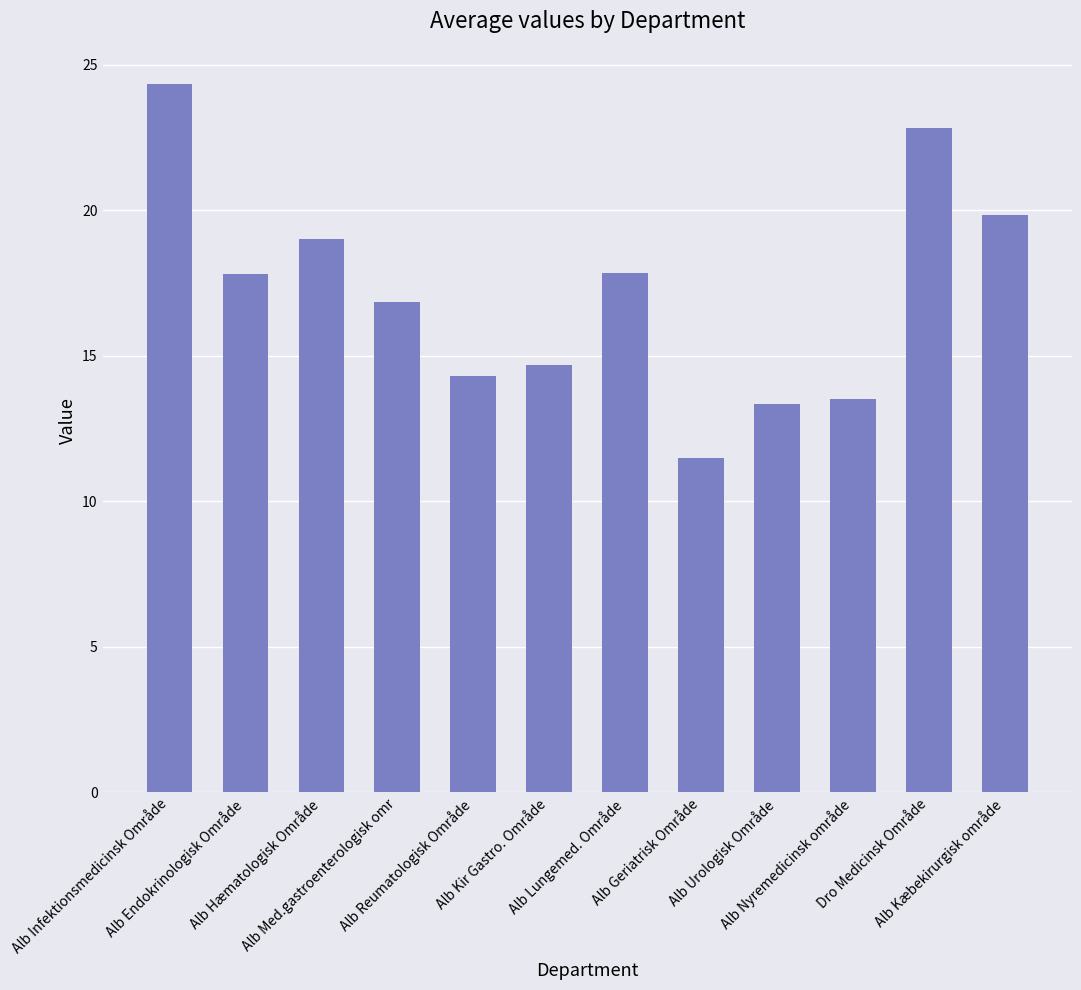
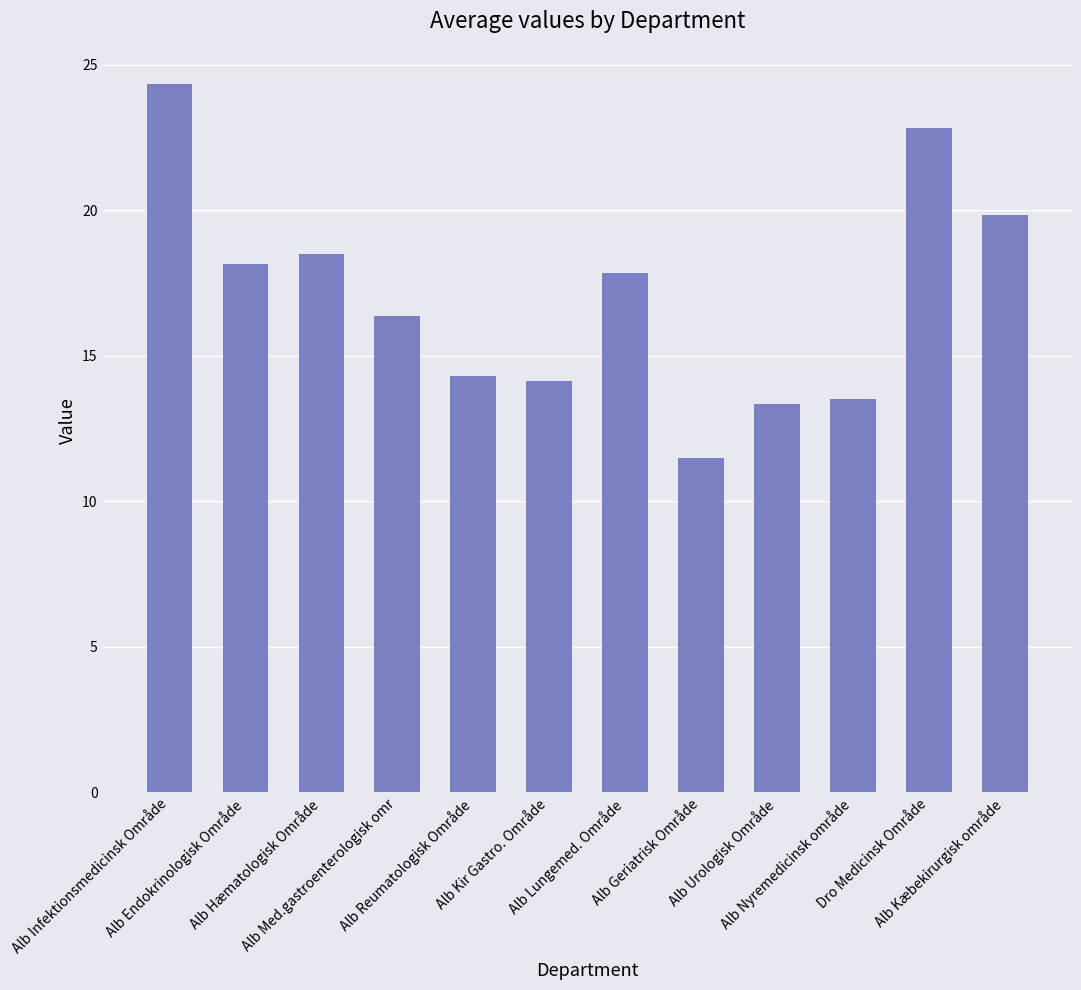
  {
    "Alb Infektionsmedicinsk Område": 24.3,
-   "Alb Endokrinologisk Område": 17.8,
-   "Alb Hæmatologisk Område": 19.0,
-   "Alb Med.gastroenterologisk omr": 16.8,
+   "Alb Endokrinologisk Område": 18.2,
+   "Alb Hæmatologisk Område": 18.5,
+   "Alb Med.gastroenterologisk omr": 16.4,
    "Alb Reumatologisk Område": 14.3,
-   "Alb Kir Gastro. Område": 14.7,
+   "Alb Kir Gastro. Område": 14.1,
    "Alb Lungemed. Område": 17.8,
    "Alb Geriatrisk Område": 11.5,
    "Alb Urologisk Område": 13.3,
    "Alb Nyremedicinsk område": 13.5,
    "Dro Medicinsk Område": 22.8,
    "Alb Kæbekirurgisk område": 19.9
  }
